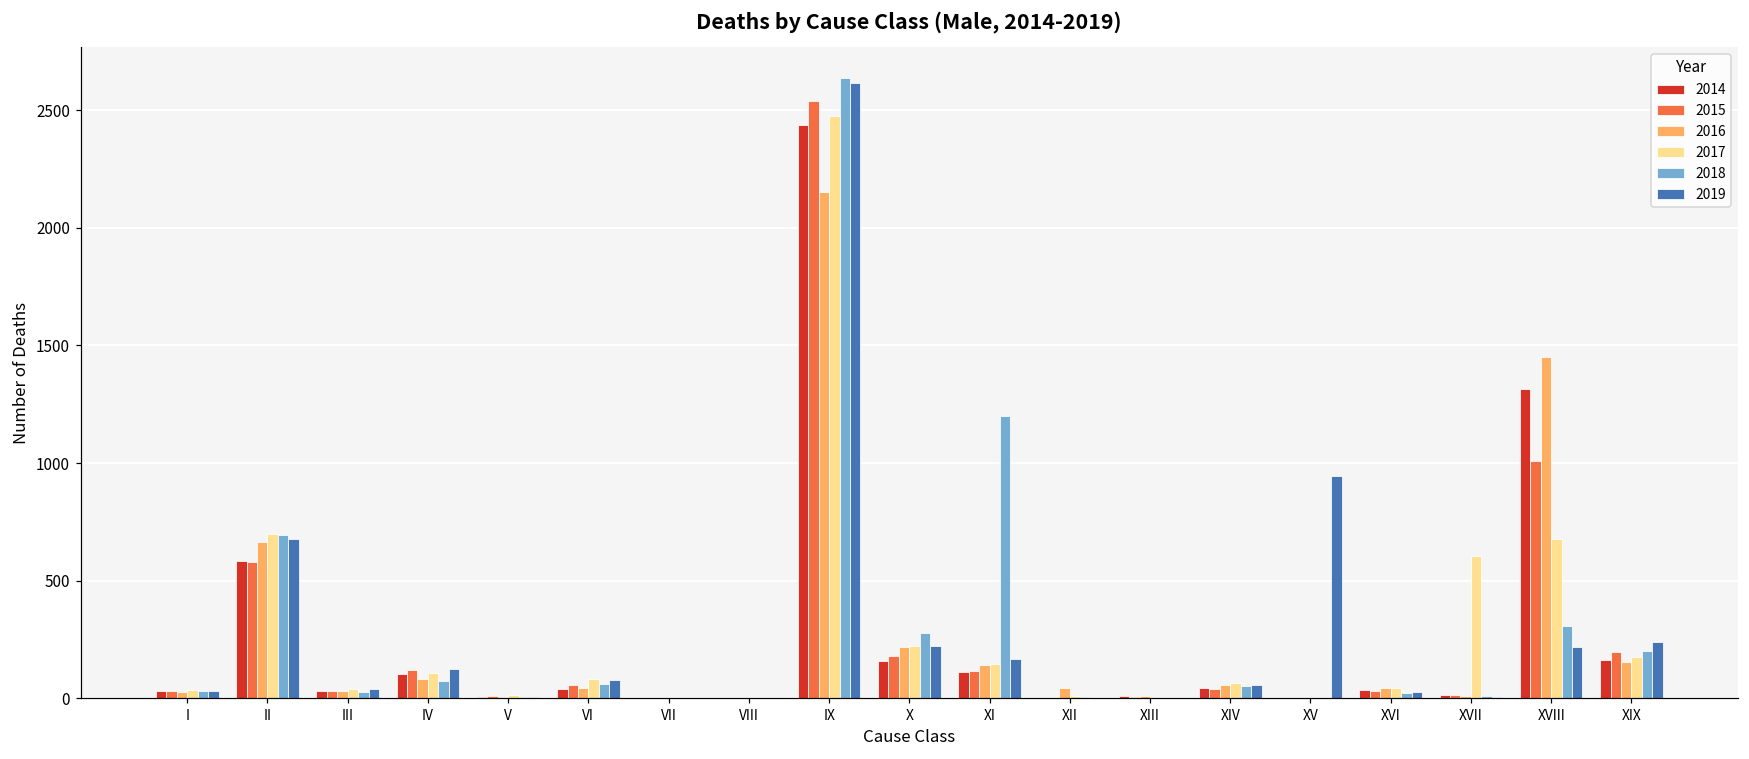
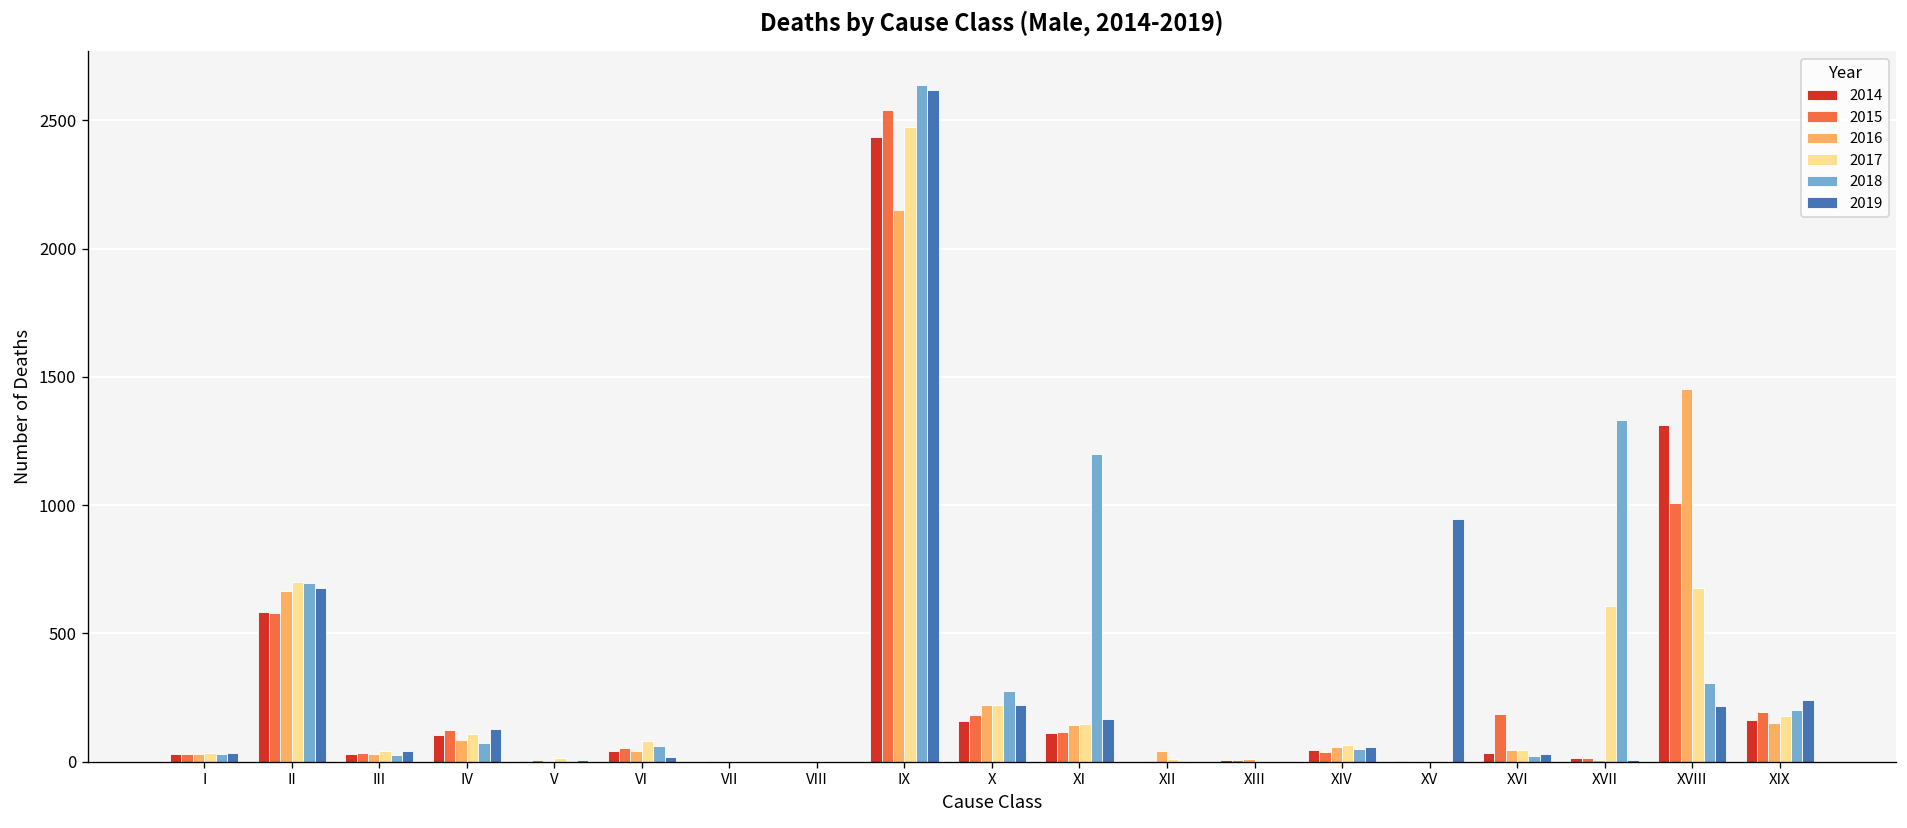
  {
    "2014": {
      "I": 30,
      "II": 580,
      "III": 30,
      "IV": 100,
      "VI": 40,
      "VII": 0,
      "VIII": 0,
      "IX": 2440,
      "X": 160,
      "XI": 110,
      "XII": 0,
      "XIV": 50,
      "XVI": 30,
      "XVII": 10,
      "XVIII": 1310,
      "XIX": 160
    },
    "2015": {
      "I": 30,
      "II": 580,
      "III": 30,
      "IV": 120,
      "VI": 50,
      "VIII": 0,
      "IX": 2540,
      "X": 180,
      "XI": 110,
      "XIV": 40,
      "XV": 0,
-     "XVI": 30,
+     "XVI": 190,
      "XVII": 20,
      "XVIII": 1010,
      "XIX": 200
    },
    "2016": {
      "I": 30,
      "II": 670,
      "III": 30,
      "IV": 80,
      "VI": 40,
      "IX": 2150,
      "X": 220,
      "XI": 140,
      "XII": 40,
      "XIV": 60,
      "XVI": 40,
      "XVIII": 1450,
      "XIX": 150
    },
    "2017": {
      "I": 30,
      "II": 700,
      "III": 40,
      "IV": 110,
      "V": 20,
      "VI": 80,
      "VII": 0,
      "VIII": 0,
      "IX": 2480,
      "X": 220,
      "XI": 150,
      "XIV": 60,
      "XVI": 50,
      "XVII": 610,
      "XVIII": 680,
      "XIX": 180
    },
    "2018": {
      "I": 30,
      "II": 700,
      "III": 30,
      "IV": 70,
      "VI": 60,
      "VII": 0,
      "VIII": 0,
      "IX": 2640,
      "X": 280,
      "XI": 1200,
      "XIV": 50,
      "XV": 0,
      "XVI": 20,
-     "XVII": 10,
+     "XVII": 1330,
      "XVIII": 310,
      "XIX": 200
    },
    "2019": {
      "I": 30,
      "II": 680,
      "III": 40,
      "IV": 130,
-     "VI": 80,
+     "VI": 20,
      "VII": 0,
      "VIII": 0,
      "IX": 2620,
      "X": 220,
      "XI": 170,
      "XII": 0,
      "XIII": 0,
      "XIV": 60,
      "XV": 950,
      "XVI": 30,
      "XVIII": 220,
      "XIX": 240
    }
  }
